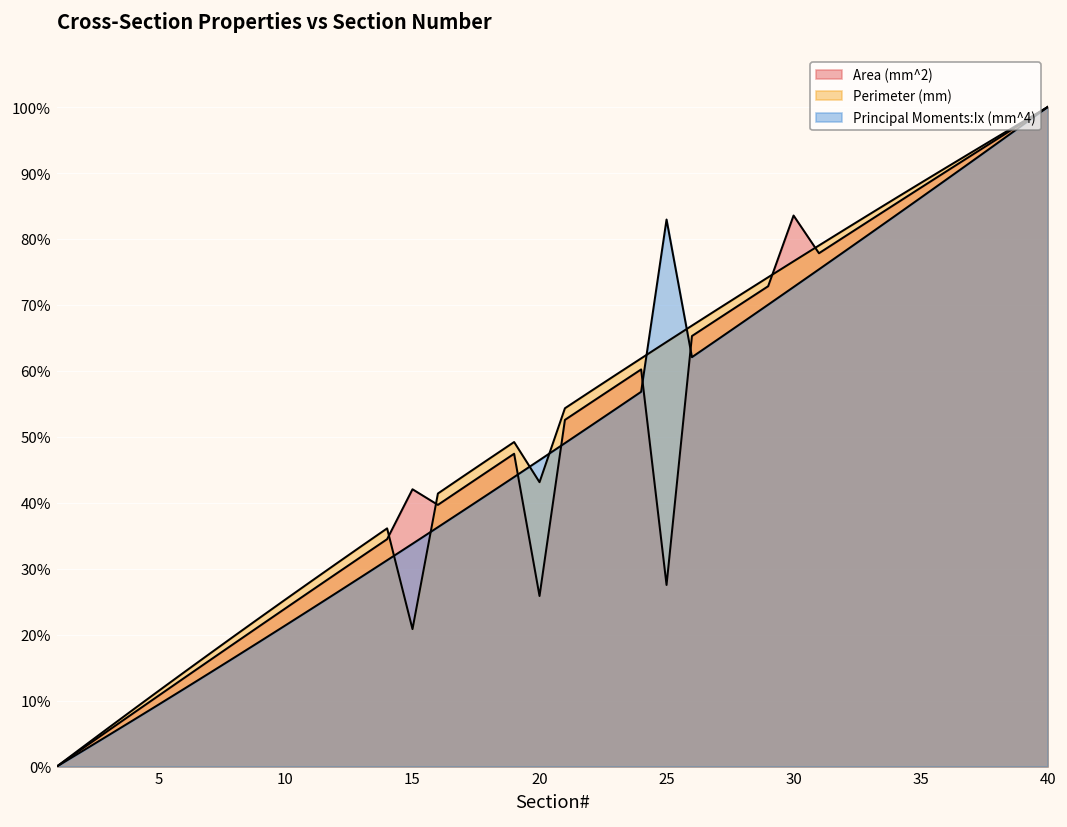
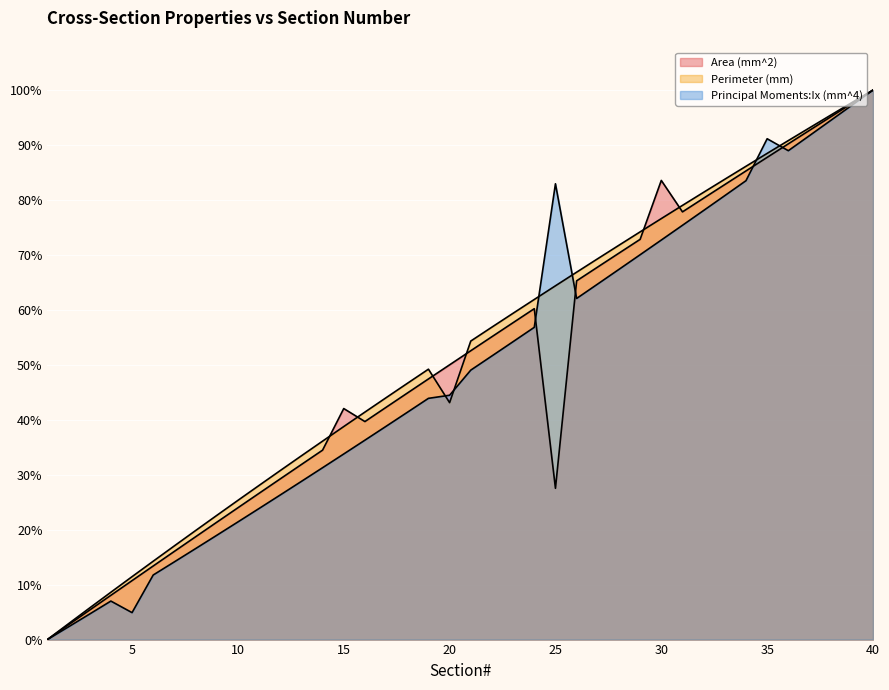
  {
    "Area (mm^2)": {
      "5": "11%",
      "10": "24%",
      "15": "42%",
-     "20": "26%",
+     "20": "50%",
      "25": "28%",
      "30": "84%",
      "35": "88%"
    },
    "Perimeter (mm)": {
      "5": "11%",
      "10": "25%",
-     "15": "21%",
+     "15": "39%",
      "20": "43%",
      "25": "64%",
      "30": "77%",
      "35": "88%"
    },
    "Principal Moments:Ix (mm^4)": {
-     "5": "9%",
+     "5": "5%",
      "10": "21%",
      "15": "34%",
-     "20": "46%",
+     "20": "44%",
      "25": "83%",
      "30": "73%",
-     "35": "86%"
+     "35": "91%"
    }
  }
